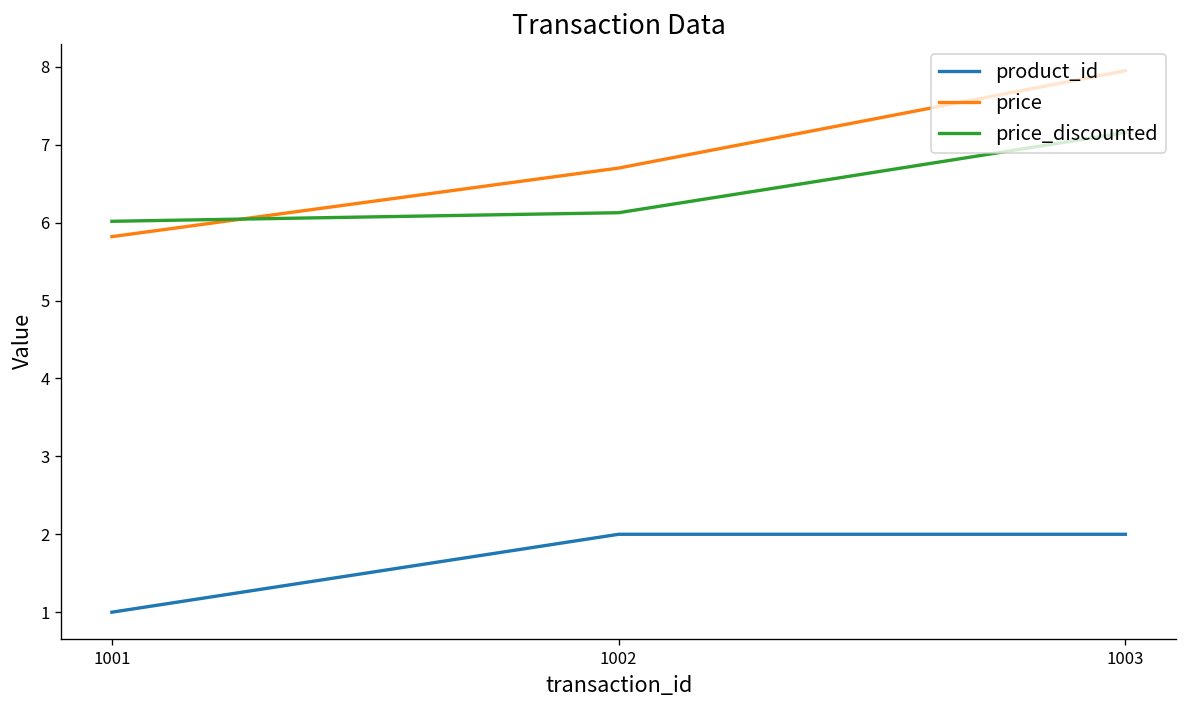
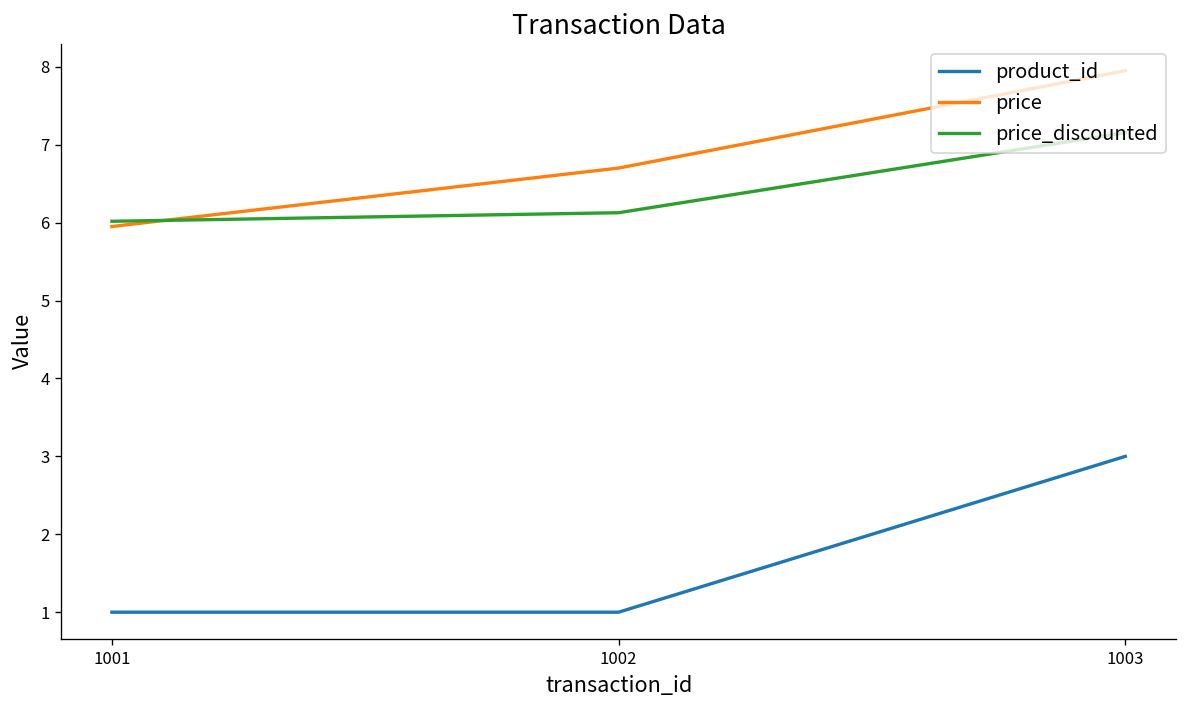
  {
    "product_id": {
      "1001": 1,
-     "1002": 2,
-     "1003": 2
+     "1002": 1,
+     "1003": 3
    },
    "price": {
-     "1001": 5.8,
+     "1001": 6.0,
      "1002": 6.7
    },
    "price_discounted": {
      "1001": 6.0,
      "1002": 6.1
    }
  }
